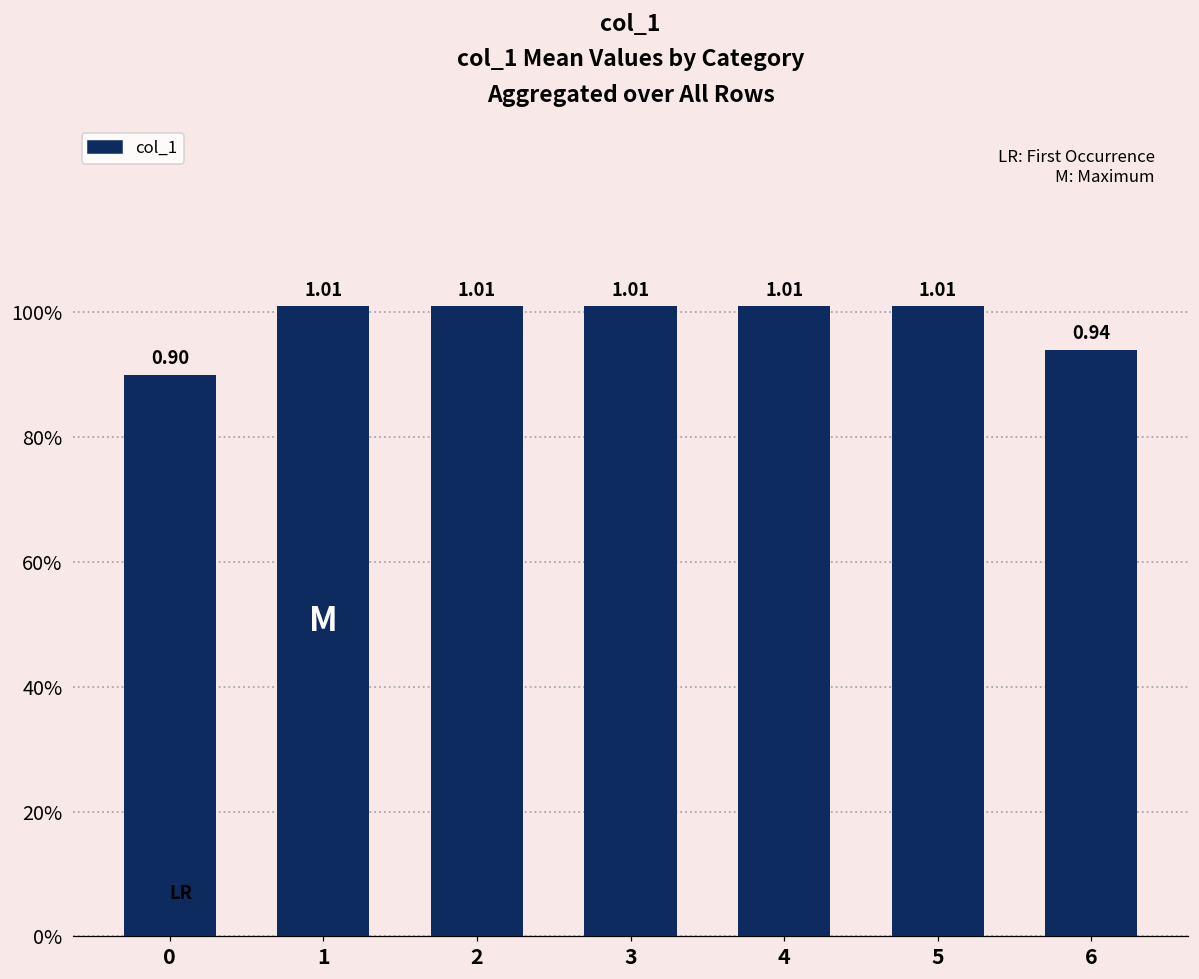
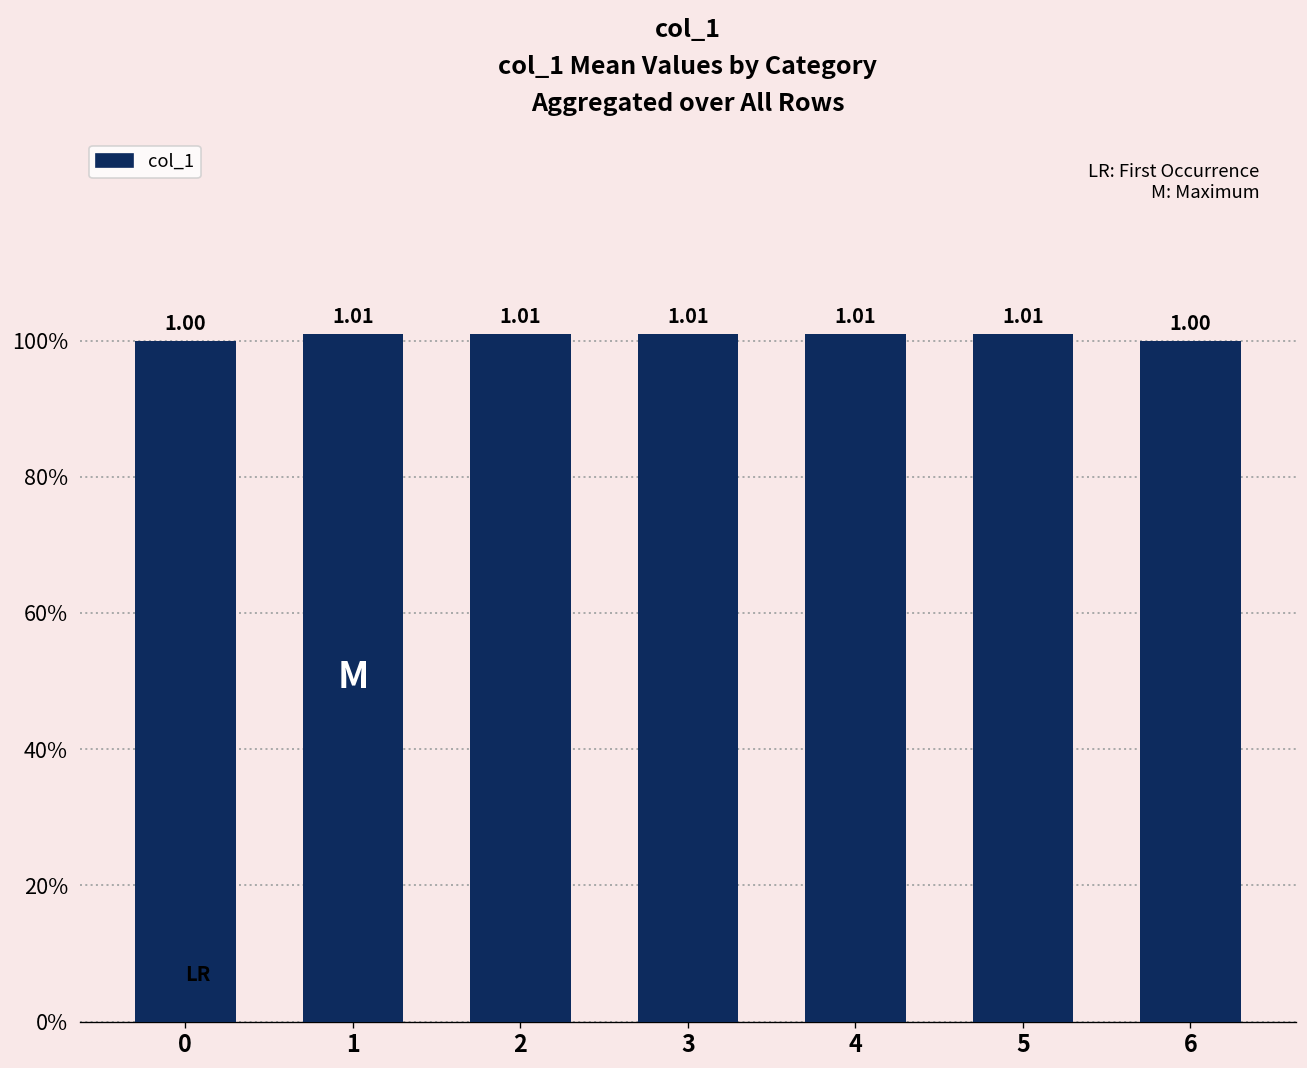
  {
-   "0": 0.90,
+   "0": 1.00,
    "1": 1.01,
    "2": 1.01,
    "3": 1.01,
    "4": 1.01,
    "5": 1.01,
-   "6": 0.94
+   "6": 1.00
  }
